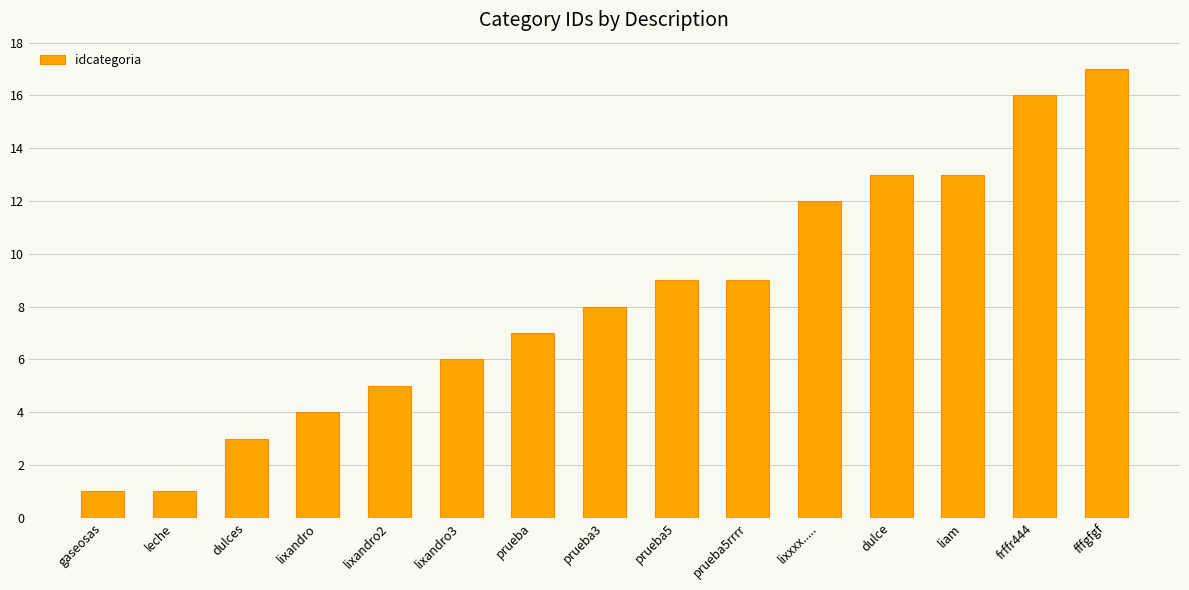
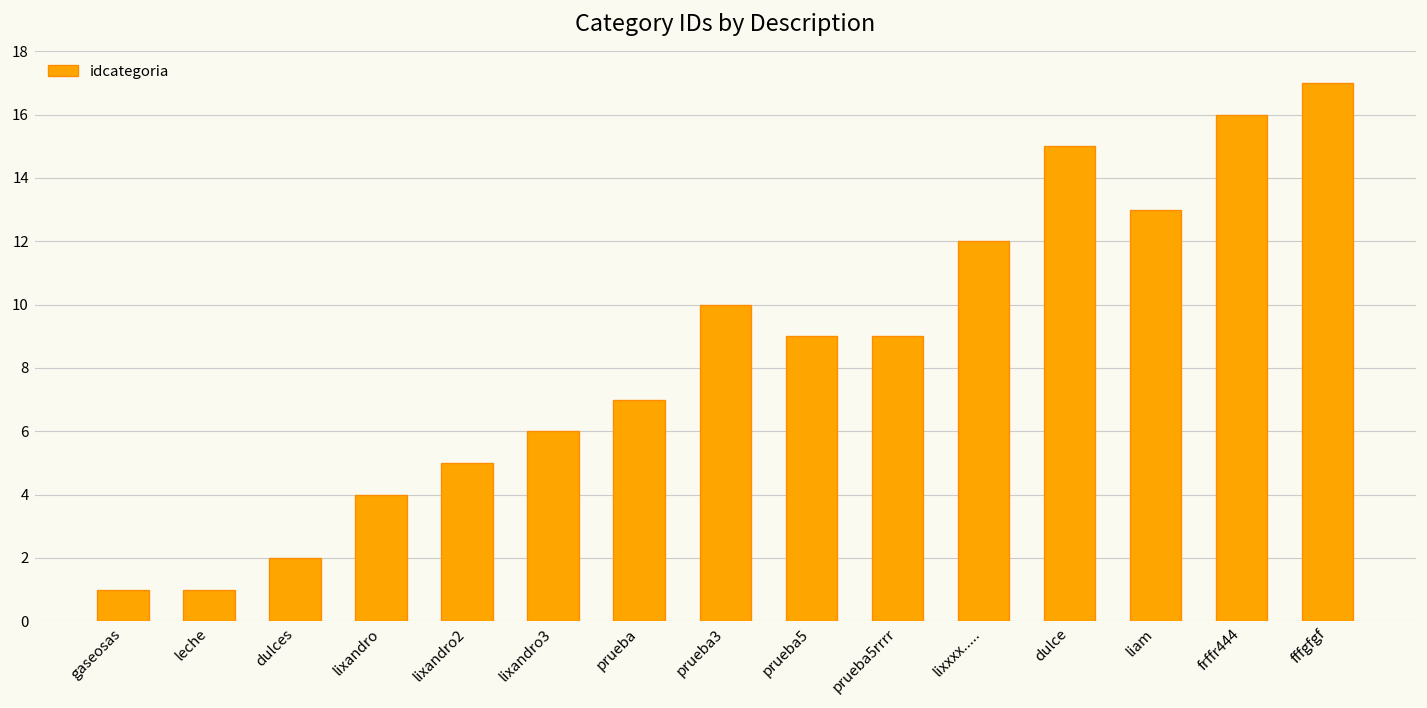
  {
    "gaseosas": 1,
    "leche": 1,
-   "dulces": 3,
+   "dulces": 2,
    "lixandro": 4,
    "lixandro2": 5,
    "lixandro3": 6,
    "prueba": 7,
-   "prueba3": 8,
+   "prueba3": 10,
    "prueba5": 9,
    "prueba5rrrr": 9,
    "lixxxx.....": 12,
-   "dulce": 13,
+   "dulce": 15,
    "liam": 13,
    "frffr444": 16,
    "fffgfgf": 17
  }
